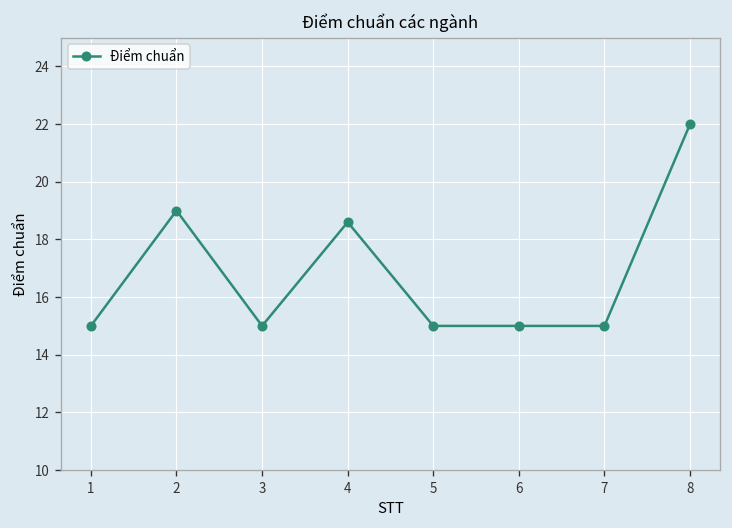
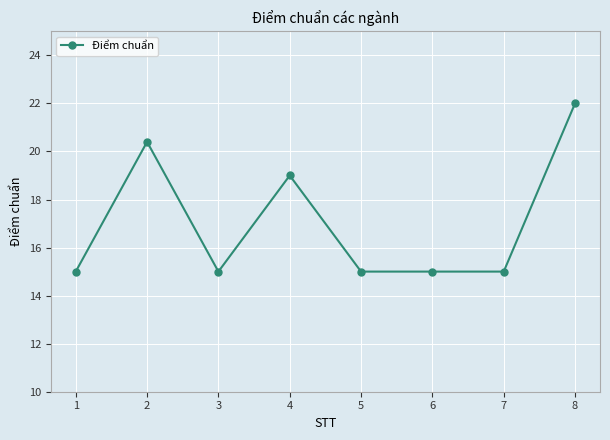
  {
    "1": 15.0,
-   "2": 19.0,
+   "2": 20.4,
    "3": 15.0,
-   "4": 18.6,
+   "4": 19.0,
    "5": 15.0,
    "6": 15.0,
    "7": 15.0,
    "8": 22.0
  }
